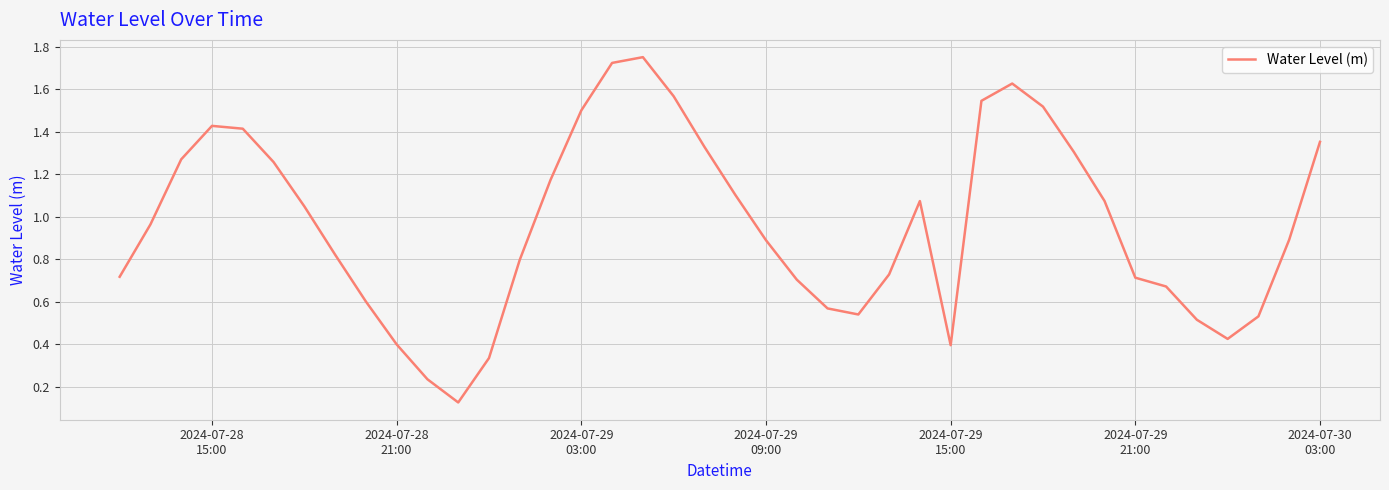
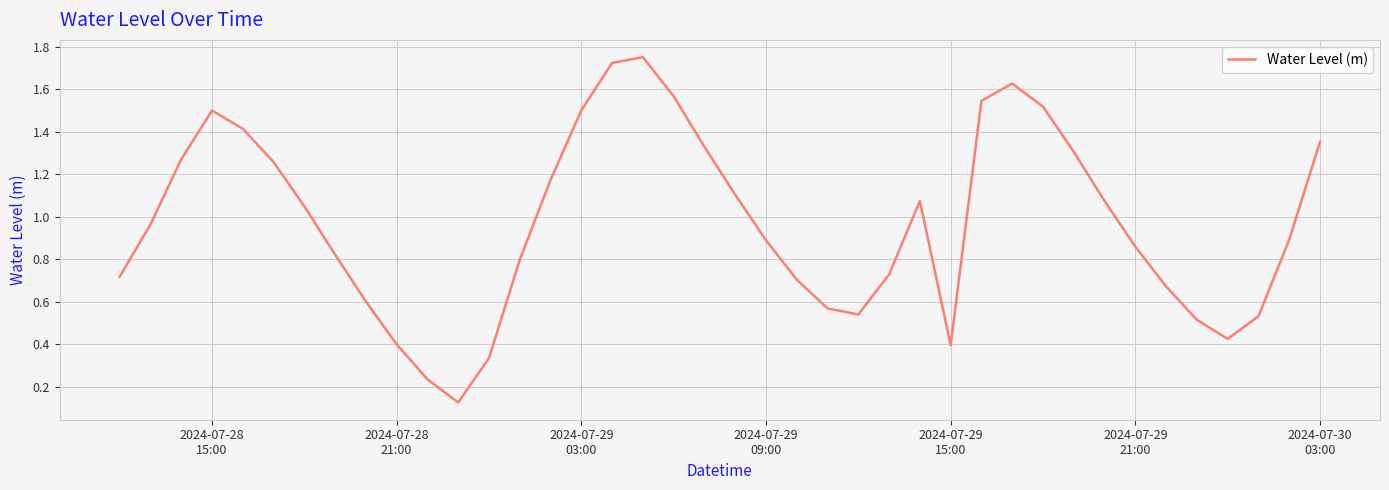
  {
-   "2024-07-28 15:00": 1.43,
+   "2024-07-28 15:00": 1.50,
    "2024-07-28 21:00": 0.40,
    "2024-07-29 03:00": 1.50,
    "2024-07-29 09:00": 0.89,
    "2024-07-29 15:00": 0.40,
-   "2024-07-29 21:00": 0.71,
+   "2024-07-29 21:00": 0.86,
    "2024-07-30 03:00": 1.35
  }
